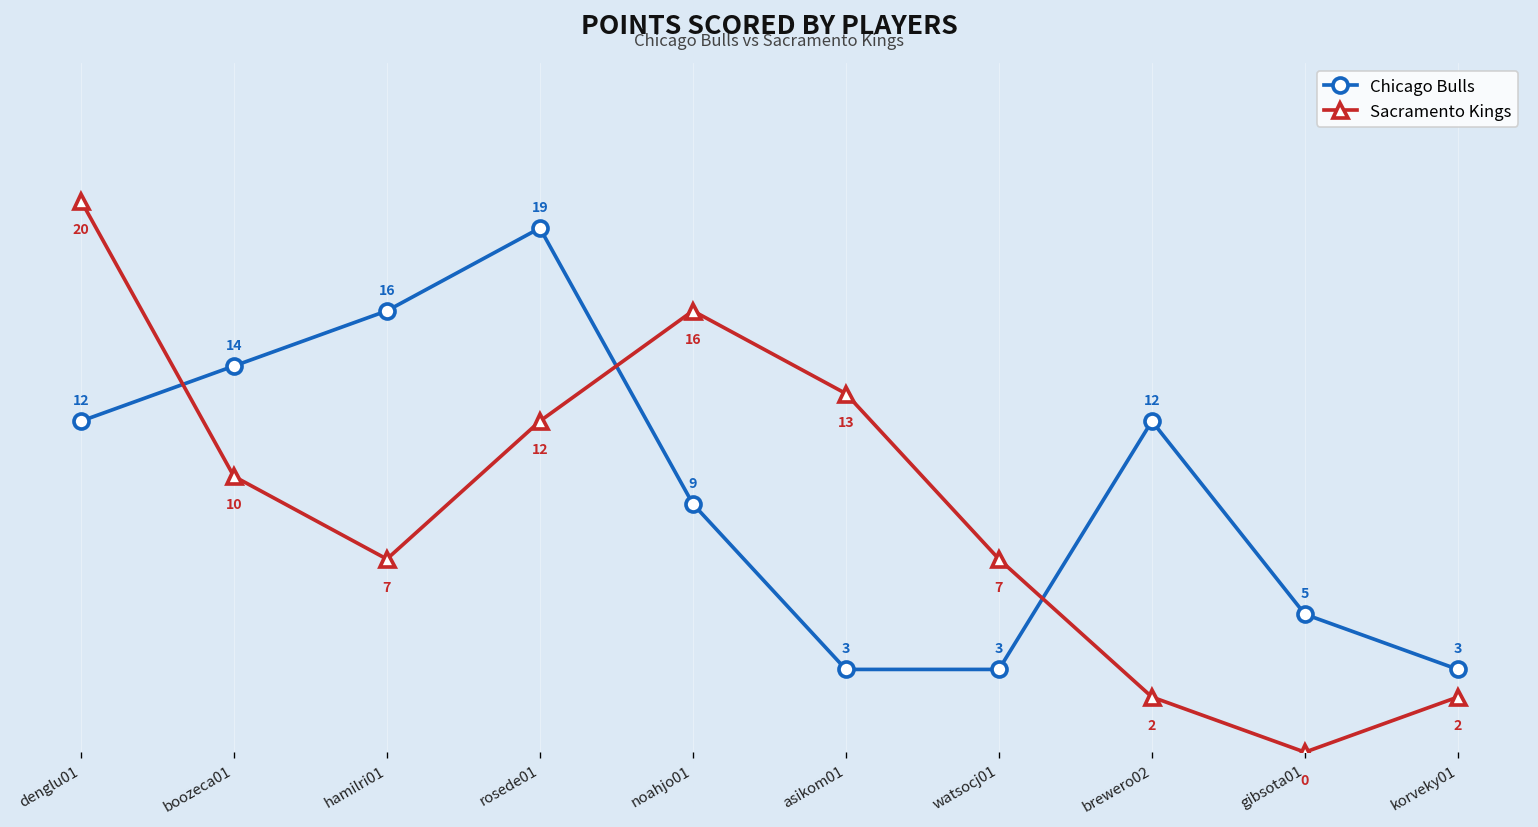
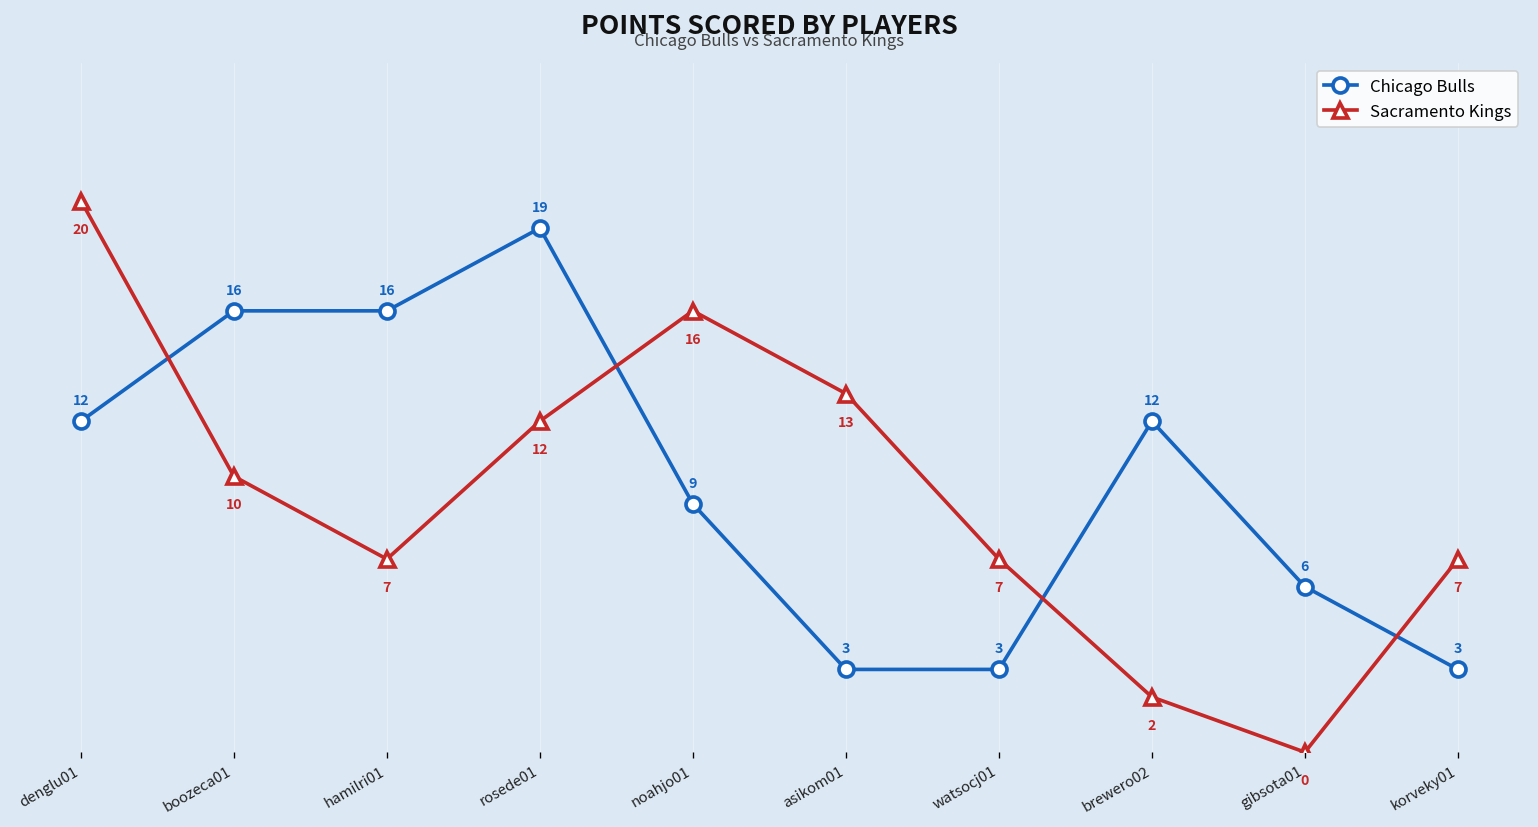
  {
    "Chicago Bulls": {
      "denglu01": 12,
-     "boozeca01": 14,
+     "boozeca01": 16,
      "hamilri01": 16,
      "rosede01": 19,
      "noahjo01": 9,
      "asikom01": 3,
      "watsocj01": 3,
      "brewero02": 12,
-     "gibsota01": 5,
+     "gibsota01": 6,
      "korveky01": 3
    },
    "Sacramento Kings": {
      "denglu01": 20,
      "boozeca01": 10,
      "hamilri01": 7,
      "rosede01": 12,
      "noahjo01": 16,
      "asikom01": 13,
      "watsocj01": 7,
      "brewero02": 2,
      "gibsota01": 0,
-     "korveky01": 2
+     "korveky01": 7
    }
  }
